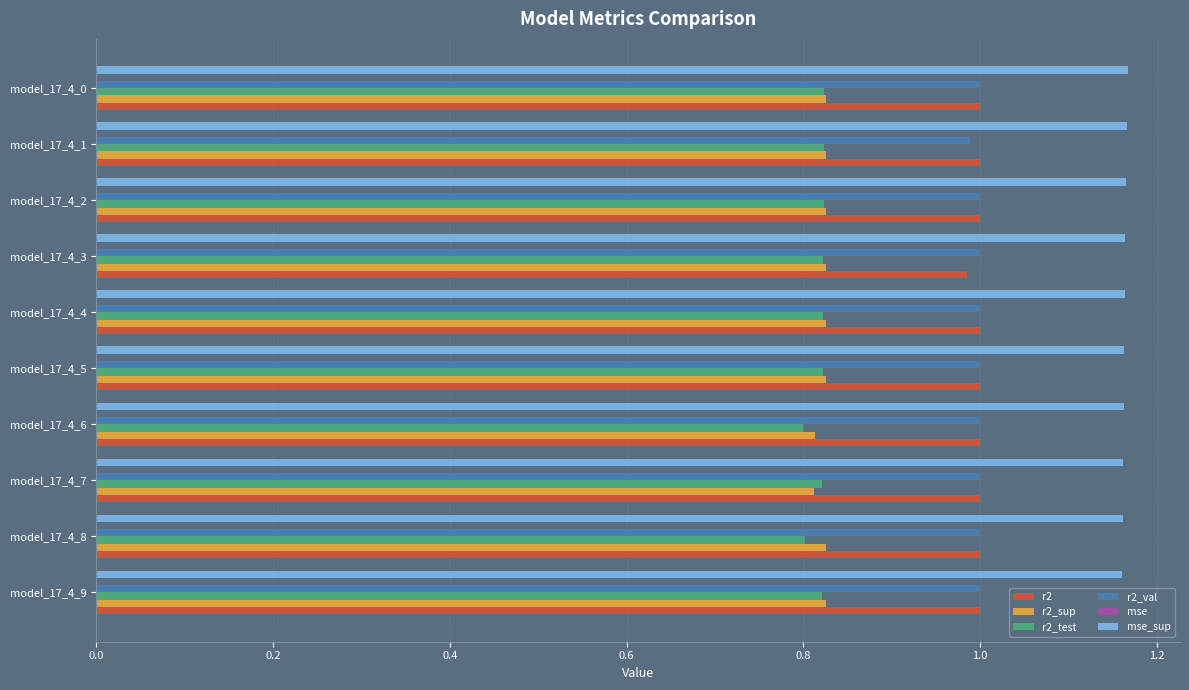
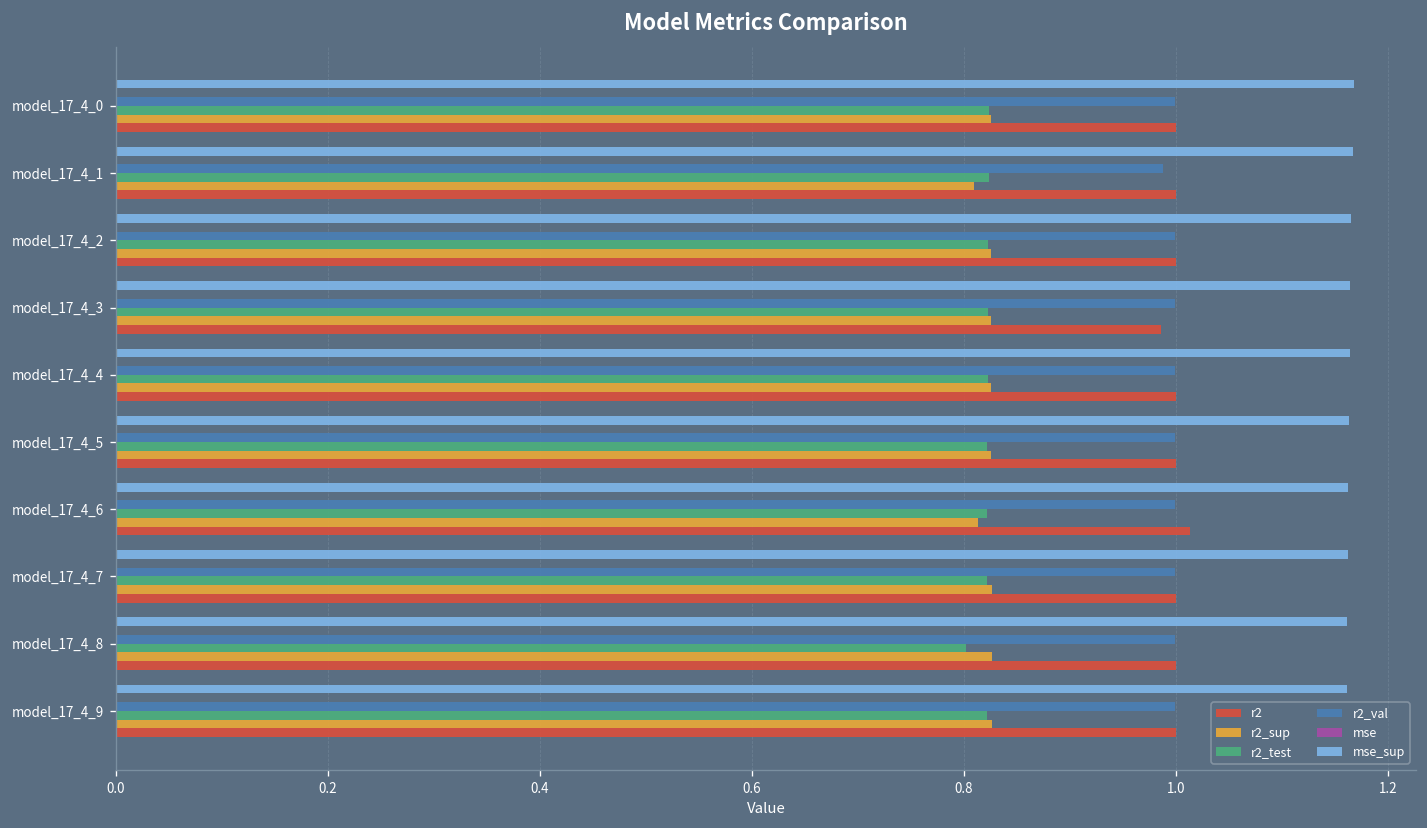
  {
    "r2": {
      "model_17_4_0": 1.00,
      "model_17_4_1": 1.00,
      "model_17_4_2": 1.00,
      "model_17_4_3": 0.99,
      "model_17_4_4": 1.00,
      "model_17_4_5": 1.00,
-     "model_17_4_6": 1.00,
+     "model_17_4_6": 1.01,
      "model_17_4_7": 1.00,
      "model_17_4_8": 1.00,
      "model_17_4_9": 1.00
    },
    "r2_sup": {
      "model_17_4_0": 0.83,
-     "model_17_4_1": 0.83,
+     "model_17_4_1": 0.81,
      "model_17_4_2": 0.83,
      "model_17_4_3": 0.83,
      "model_17_4_4": 0.83,
      "model_17_4_5": 0.83,
      "model_17_4_6": 0.81,
-     "model_17_4_7": 0.81,
+     "model_17_4_7": 0.83,
      "model_17_4_8": 0.83,
      "model_17_4_9": 0.83
    },
    "r2_test": {
      "model_17_4_0": 0.82,
      "model_17_4_1": 0.82,
      "model_17_4_2": 0.82,
      "model_17_4_3": 0.82,
      "model_17_4_4": 0.82,
      "model_17_4_5": 0.82,
-     "model_17_4_6": 0.80,
+     "model_17_4_6": 0.82,
      "model_17_4_7": 0.82,
      "model_17_4_8": 0.80,
      "model_17_4_9": 0.82
    },
    "r2_val": {
      "model_17_4_0": 1.00,
      "model_17_4_1": 0.99,
      "model_17_4_2": 1.00,
      "model_17_4_3": 1.00,
      "model_17_4_4": 1.00,
      "model_17_4_5": 1.00,
      "model_17_4_6": 1.00,
      "model_17_4_7": 1.00,
      "model_17_4_8": 1.00,
      "model_17_4_9": 1.00
    },
    "mse_sup": {
      "model_17_4_0": 1.17,
      "model_17_4_1": 1.17,
      "model_17_4_2": 1.17,
      "model_17_4_3": 1.16,
      "model_17_4_4": 1.16,
      "model_17_4_5": 1.16,
      "model_17_4_6": 1.16,
      "model_17_4_7": 1.16,
      "model_17_4_8": 1.16,
      "model_17_4_9": 1.16
    }
  }
